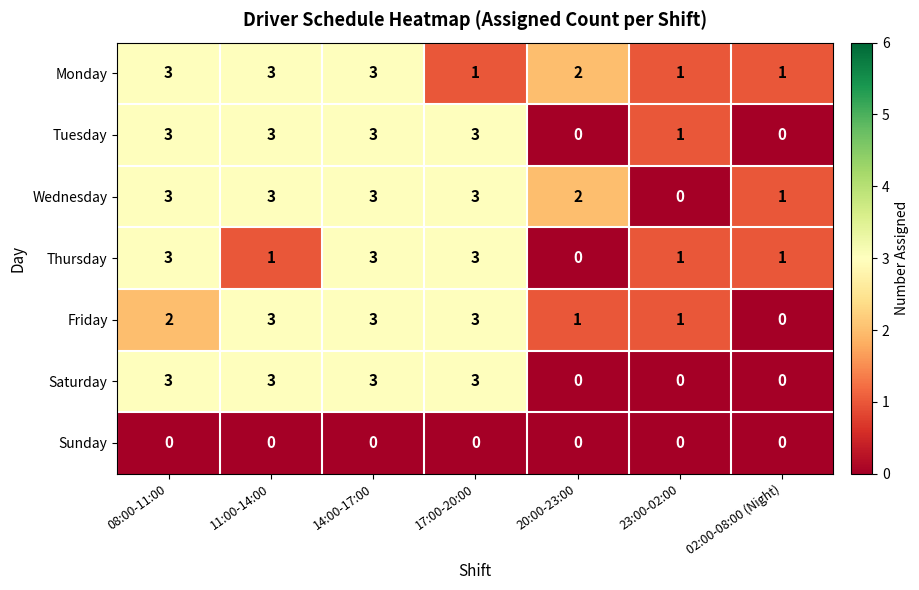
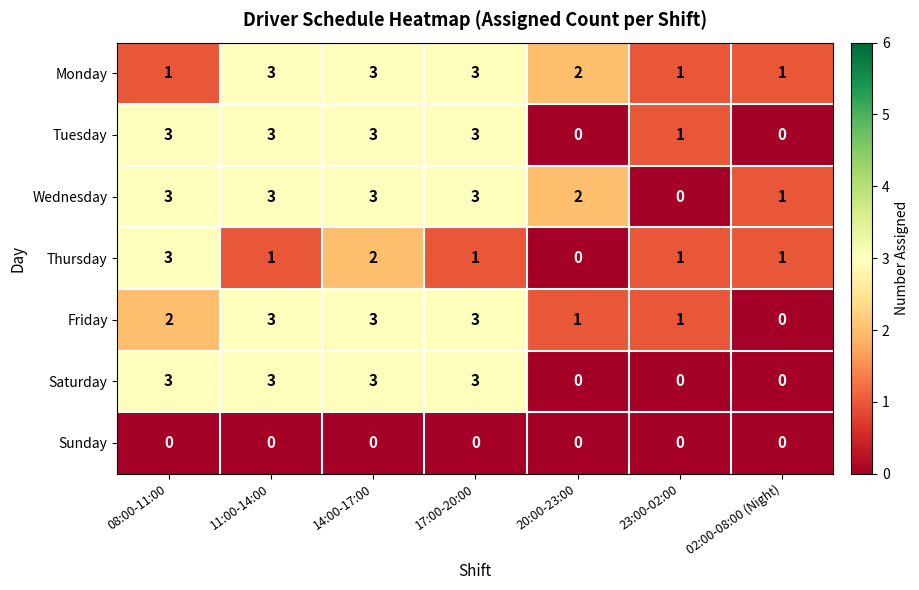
  {
    "Monday": {
-     "08:00-11:00": 3,
+     "08:00-11:00": 1,
      "11:00-14:00": 3,
      "14:00-17:00": 3,
-     "17:00-20:00": 1,
+     "17:00-20:00": 3,
      "20:00-23:00": 2,
      "23:00-02:00": 1,
      "02:00-08:00 (Night)": 1
    },
    "Tuesday": {
      "08:00-11:00": 3,
      "11:00-14:00": 3,
      "14:00-17:00": 3,
      "17:00-20:00": 3,
      "20:00-23:00": 0,
      "23:00-02:00": 1,
      "02:00-08:00 (Night)": 0
    },
    "Wednesday": {
      "08:00-11:00": 3,
      "11:00-14:00": 3,
      "14:00-17:00": 3,
      "17:00-20:00": 3,
      "20:00-23:00": 2,
      "23:00-02:00": 0,
      "02:00-08:00 (Night)": 1
    },
    "Thursday": {
      "08:00-11:00": 3,
      "11:00-14:00": 1,
-     "14:00-17:00": 3,
-     "17:00-20:00": 3,
+     "14:00-17:00": 2,
+     "17:00-20:00": 1,
      "20:00-23:00": 0,
      "23:00-02:00": 1,
      "02:00-08:00 (Night)": 1
    },
    "Friday": {
      "08:00-11:00": 2,
      "11:00-14:00": 3,
      "14:00-17:00": 3,
      "17:00-20:00": 3,
      "20:00-23:00": 1,
      "23:00-02:00": 1,
      "02:00-08:00 (Night)": 0
    },
    "Saturday": {
      "08:00-11:00": 3,
      "11:00-14:00": 3,
      "14:00-17:00": 3,
      "17:00-20:00": 3,
      "20:00-23:00": 0,
      "23:00-02:00": 0,
      "02:00-08:00 (Night)": 0
    },
    "Sunday": {
      "08:00-11:00": 0,
      "11:00-14:00": 0,
      "14:00-17:00": 0,
      "17:00-20:00": 0,
      "20:00-23:00": 0,
      "23:00-02:00": 0,
      "02:00-08:00 (Night)": 0
    }
  }
